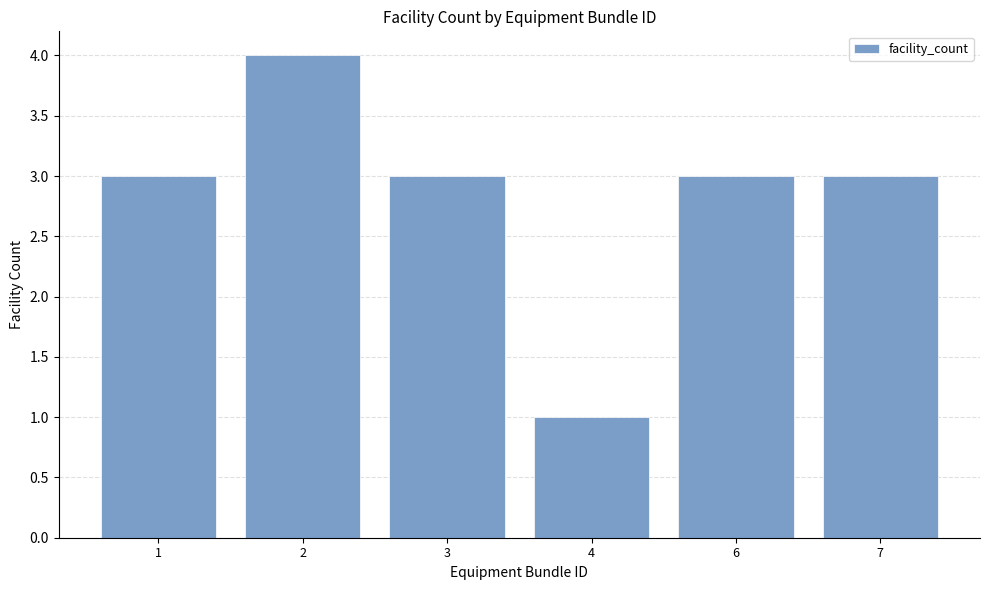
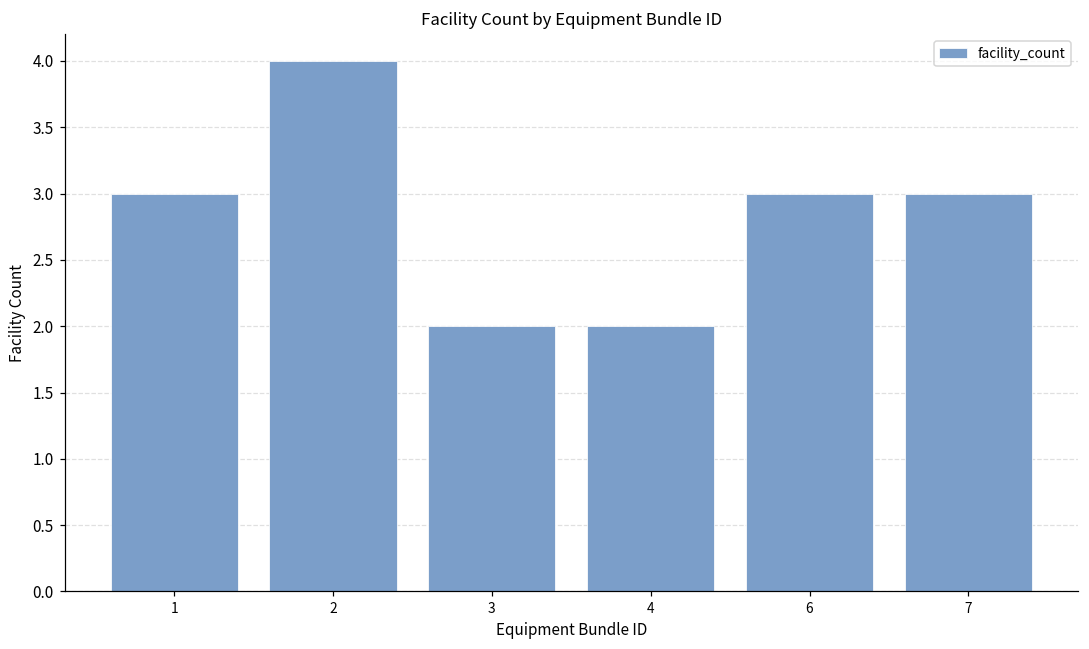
  {
    "1": 3,
    "2": 4,
-   "3": 3,
-   "4": 1,
+   "3": 2,
+   "4": 2,
    "6": 3,
    "7": 3
  }
